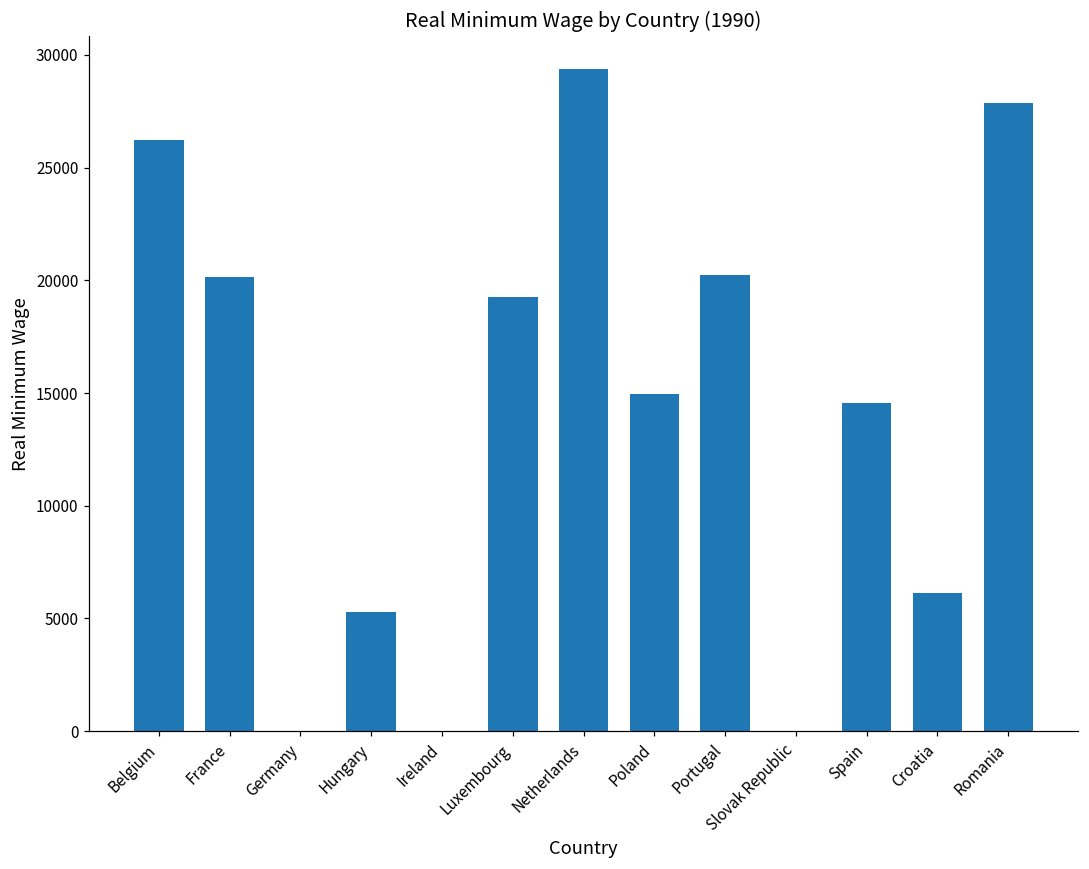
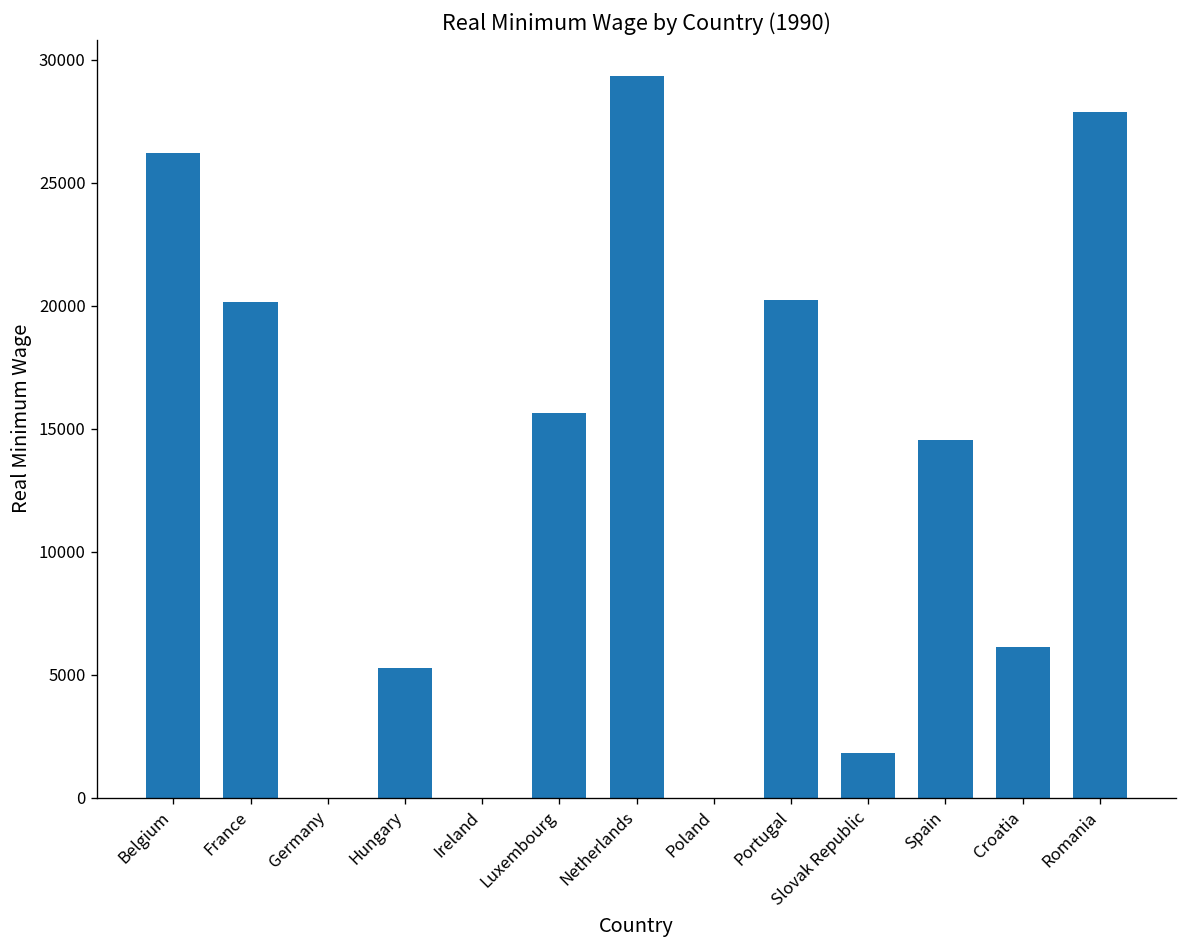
  {
    "Belgium": 26200,
    "France": 20100,
    "Germany": 0,
    "Hungary": 5300,
    "Ireland": 0,
-   "Luxembourg": 19300,
+   "Luxembourg": 15600,
    "Netherlands": 29400,
-   "Poland": 14900,
+   "Poland": 0,
    "Portugal": 20200,
-   "Slovak Republic": 0,
+   "Slovak Republic": 1800,
    "Spain": 14600,
    "Croatia": 6100,
    "Romania": 27900
  }
